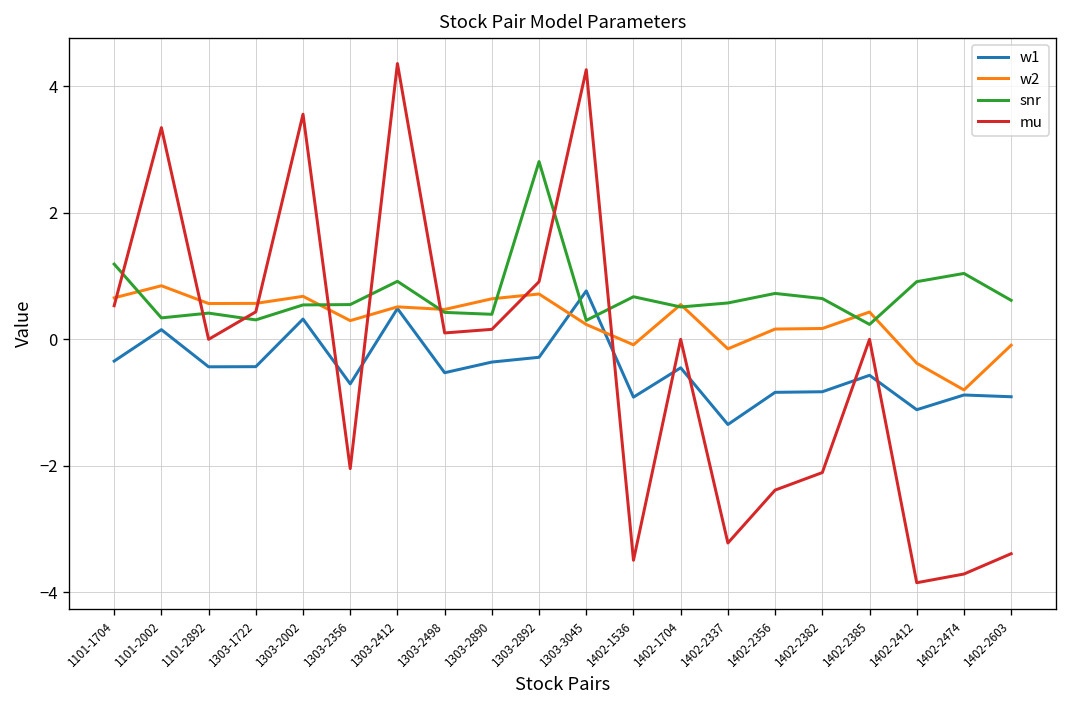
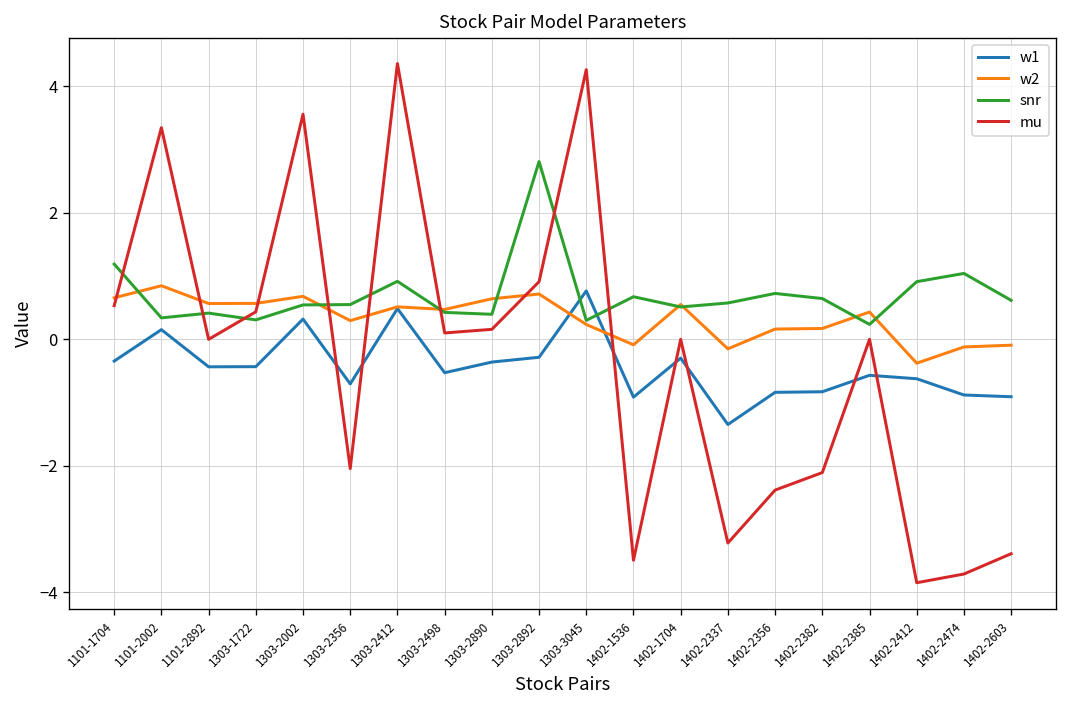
  {
    "w1": {
      "1101-1704": -0.3,
      "1101-2002": 0.2,
      "1101-2892": -0.4,
      "1303-1722": -0.4,
      "1303-2002": 0.3,
      "1303-2356": -0.7,
      "1303-2498": -0.5,
      "1303-2890": -0.4,
      "1303-2892": -0.3,
      "1303-3045": 0.8,
      "1402-1536": -0.9,
-     "1402-1704": -0.4,
+     "1402-1704": -0.3,
      "1402-2337": -1.3,
      "1402-2356": -0.8,
      "1402-2382": -0.8,
      "1402-2385": -0.6,
-     "1402-2412": -1.1,
+     "1402-2412": -0.6,
      "1402-2474": -0.9,
      "1402-2603": -0.9
    },
    "w2": {
      "1101-1704": 0.7,
      "1101-2002": 0.8,
      "1101-2892": 0.6,
      "1303-1722": 0.6,
      "1303-2002": 0.7,
      "1303-2356": 0.3,
      "1303-2890": 0.6,
      "1303-2892": 0.7,
      "1303-3045": 0.2,
      "1402-1536": -0.1,
      "1402-2337": -0.2,
      "1402-2356": 0.2,
      "1402-2382": 0.2,
      "1402-2385": 0.4,
      "1402-2412": -0.4,
-     "1402-2474": -0.8,
+     "1402-2474": -0.1,
      "1402-2603": -0.1
    },
    "snr": {
      "1101-1704": 1.2,
      "1101-2002": 0.3,
      "1101-2892": 0.4,
      "1303-1722": 0.3,
      "1303-2002": 0.5,
      "1303-2356": 0.5,
      "1303-2412": 0.9,
      "1303-2890": 0.4,
      "1303-2892": 2.8,
      "1303-3045": 0.3,
      "1402-1536": 0.7,
      "1402-2337": 0.6,
      "1402-2356": 0.7,
      "1402-2382": 0.6,
      "1402-2385": 0.2,
      "1402-2412": 0.9,
      "1402-2474": 1.0,
      "1402-2603": 0.6
    },
    "mu": {
      "1101-1704": 0.5,
      "1101-2002": 3.3,
      "1101-2892": 0.0,
      "1303-1722": 0.4,
      "1303-2002": 3.6,
      "1303-2356": -2.0,
      "1303-2412": 4.4,
      "1303-2498": 0.1,
      "1303-2890": 0.2,
      "1303-2892": 0.9,
      "1303-3045": 4.3,
      "1402-1536": -3.5,
      "1402-1704": 0.0,
      "1402-2337": -3.2,
      "1402-2356": -2.4,
      "1402-2382": -2.1,
      "1402-2385": 0.0,
      "1402-2412": -3.8,
      "1402-2474": -3.7,
      "1402-2603": -3.4
    }
  }
